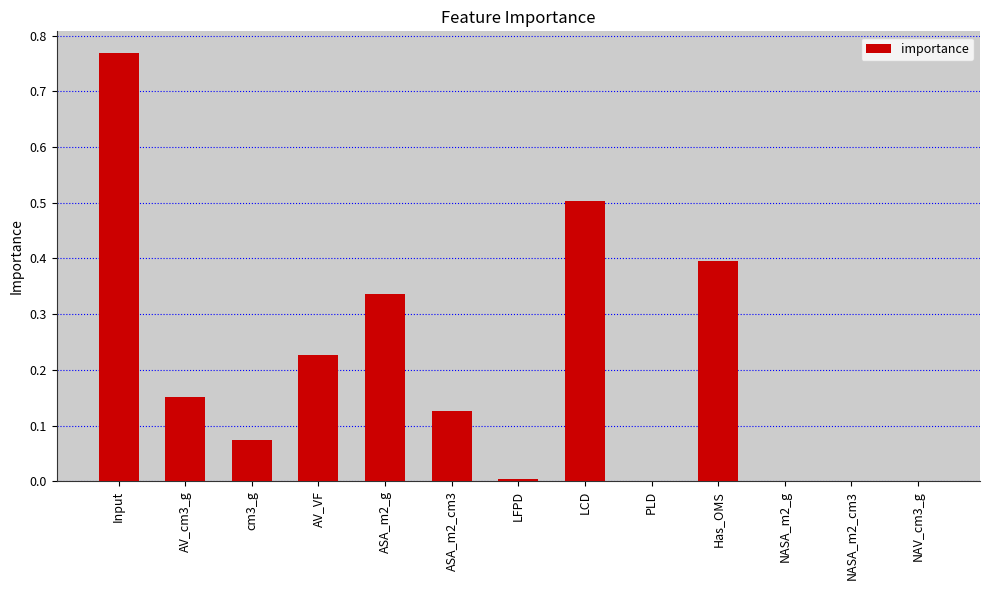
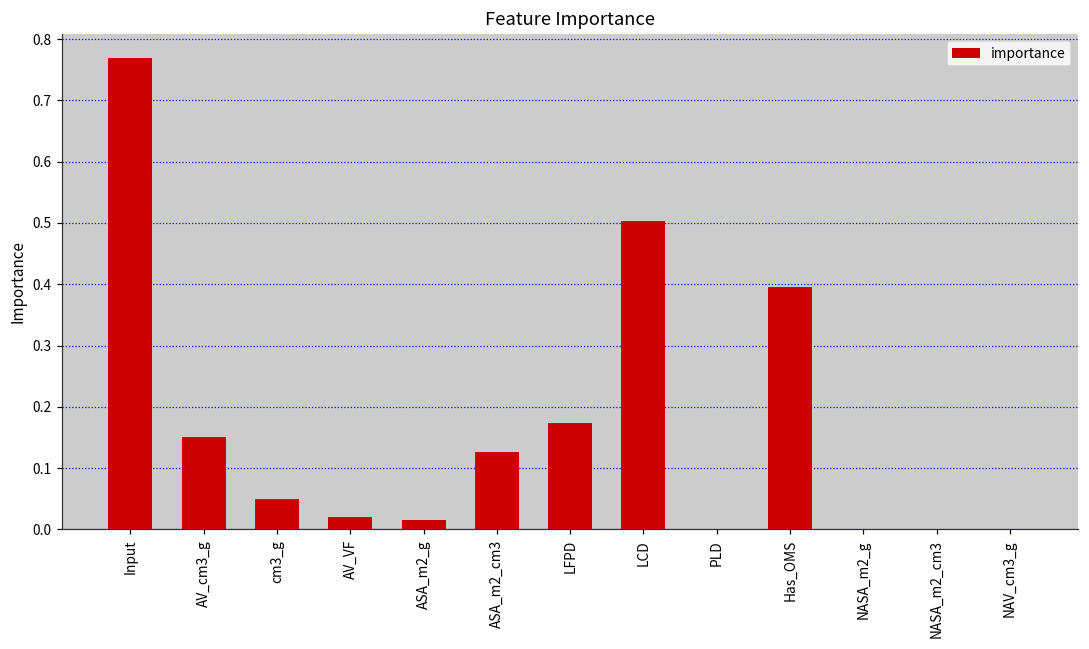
  {
    "Input": 0.77,
    "AV_cm3_g": 0.15,
-   "cm3_g": 0.07,
-   "AV_VF": 0.23,
-   "ASA_m2_g": 0.34,
+   "cm3_g": 0.05,
+   "AV_VF": 0.02,
+   "ASA_m2_g": 0.02,
    "ASA_m2_cm3": 0.13,
-   "LFPD": 0.00,
+   "LFPD": 0.17,
    "LCD": 0.50,
    "Has_OMS": 0.40
  }
